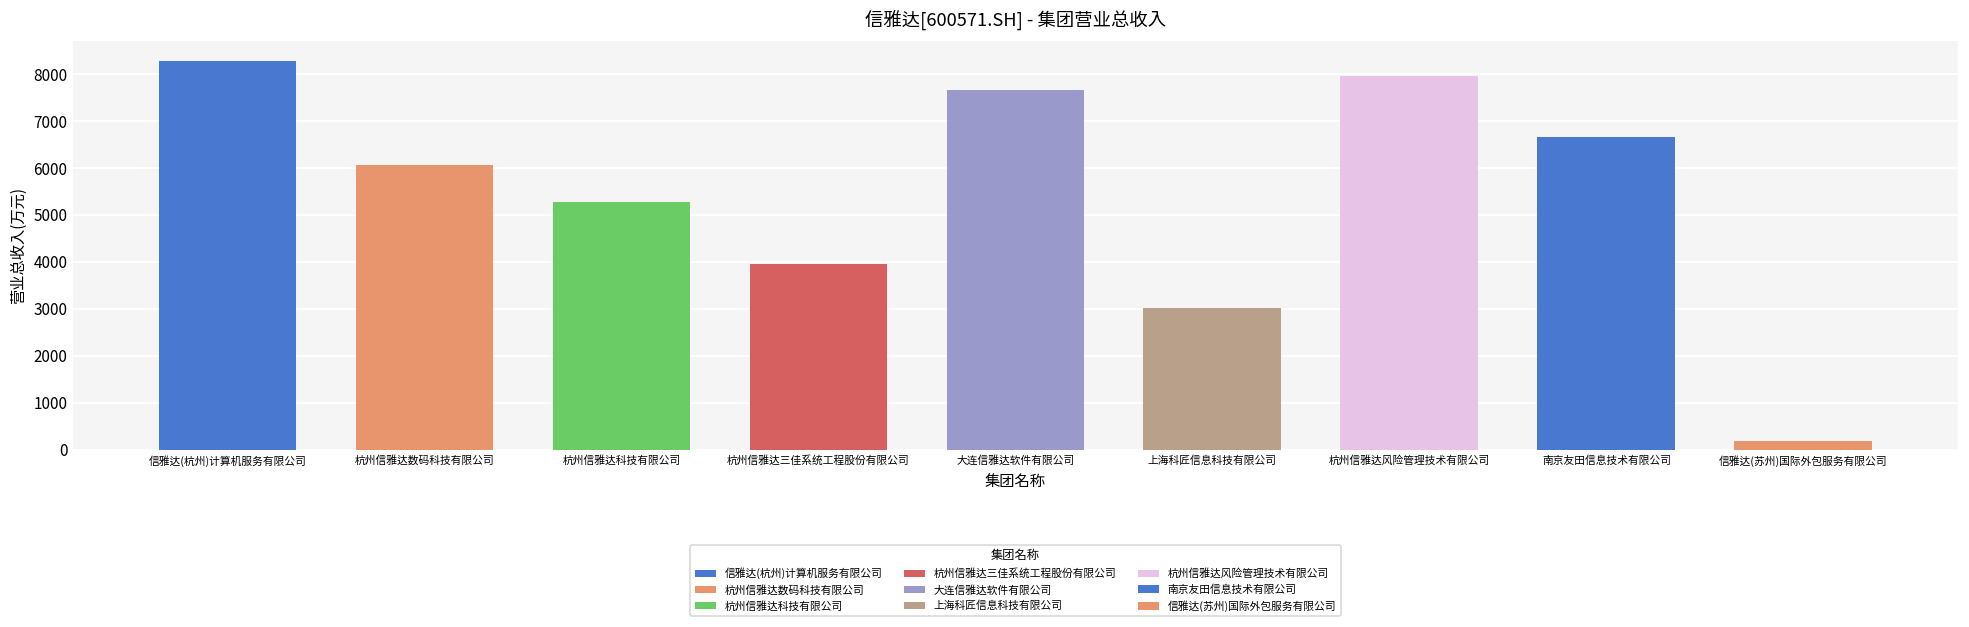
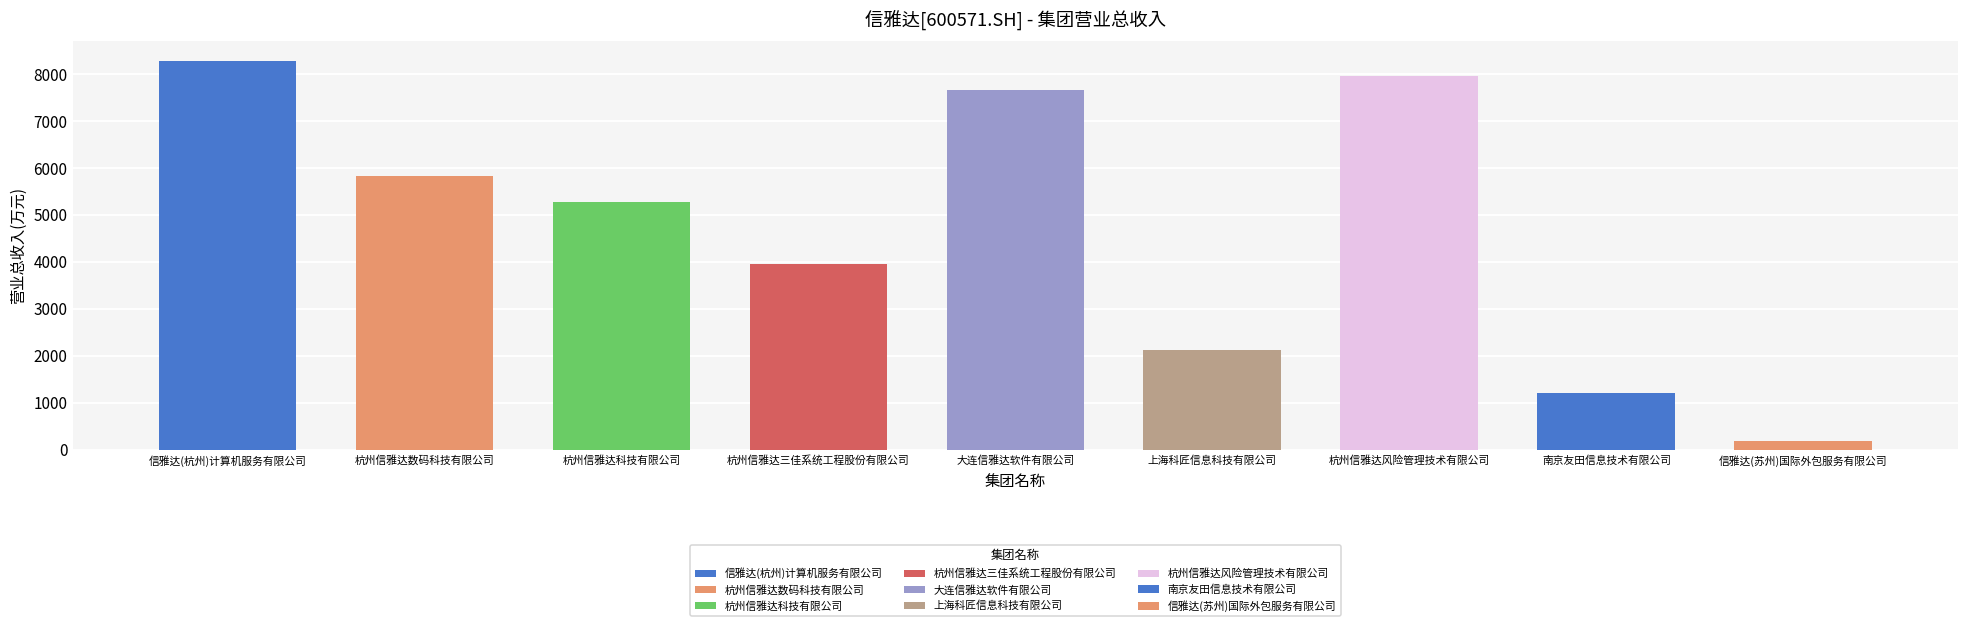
  {
    "信雅达(杭州)计算机服务有限公司": 8300,
-   "杭州信雅达数码科技有限公司": 6100,
+   "杭州信雅达数码科技有限公司": 5800,
    "杭州信雅达科技有限公司": 5300,
    "杭州信雅达三佳系统工程股份有限公司": 4000,
    "大连信雅达软件有限公司": 7700,
-   "上海科匠信息科技有限公司": 3000,
+   "上海科匠信息科技有限公司": 2100,
    "杭州信雅达风险管理技术有限公司": 8000,
-   "南京友田信息技术有限公司": 6600,
+   "南京友田信息技术有限公司": 1200,
    "信雅达(苏州)国际外包服务有限公司": 200
  }
